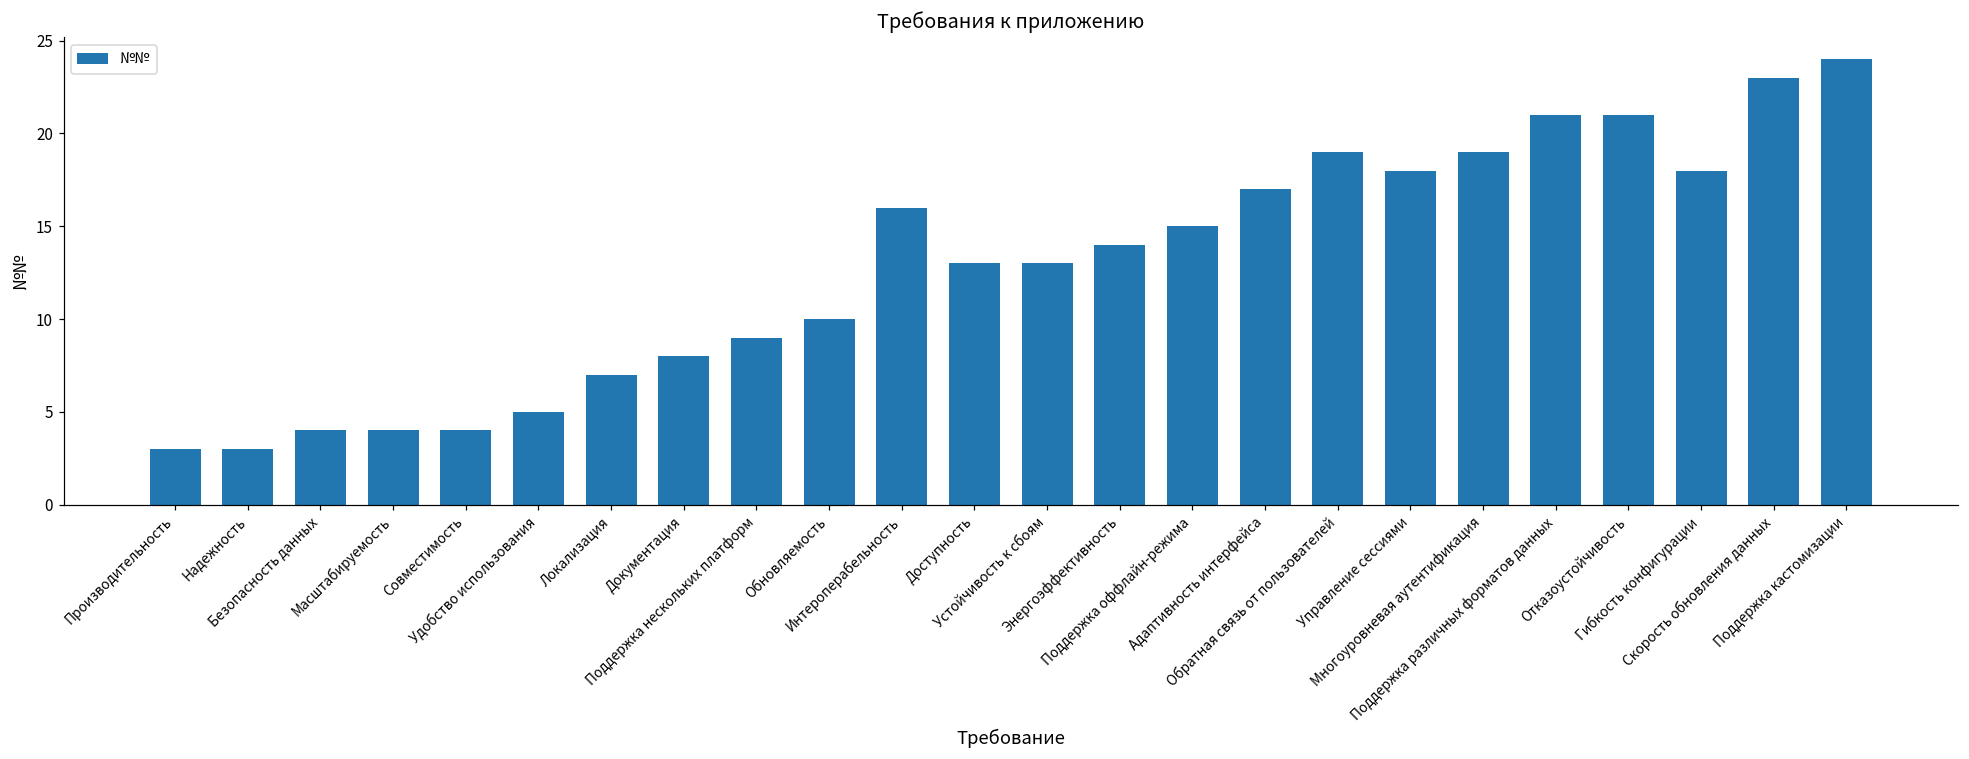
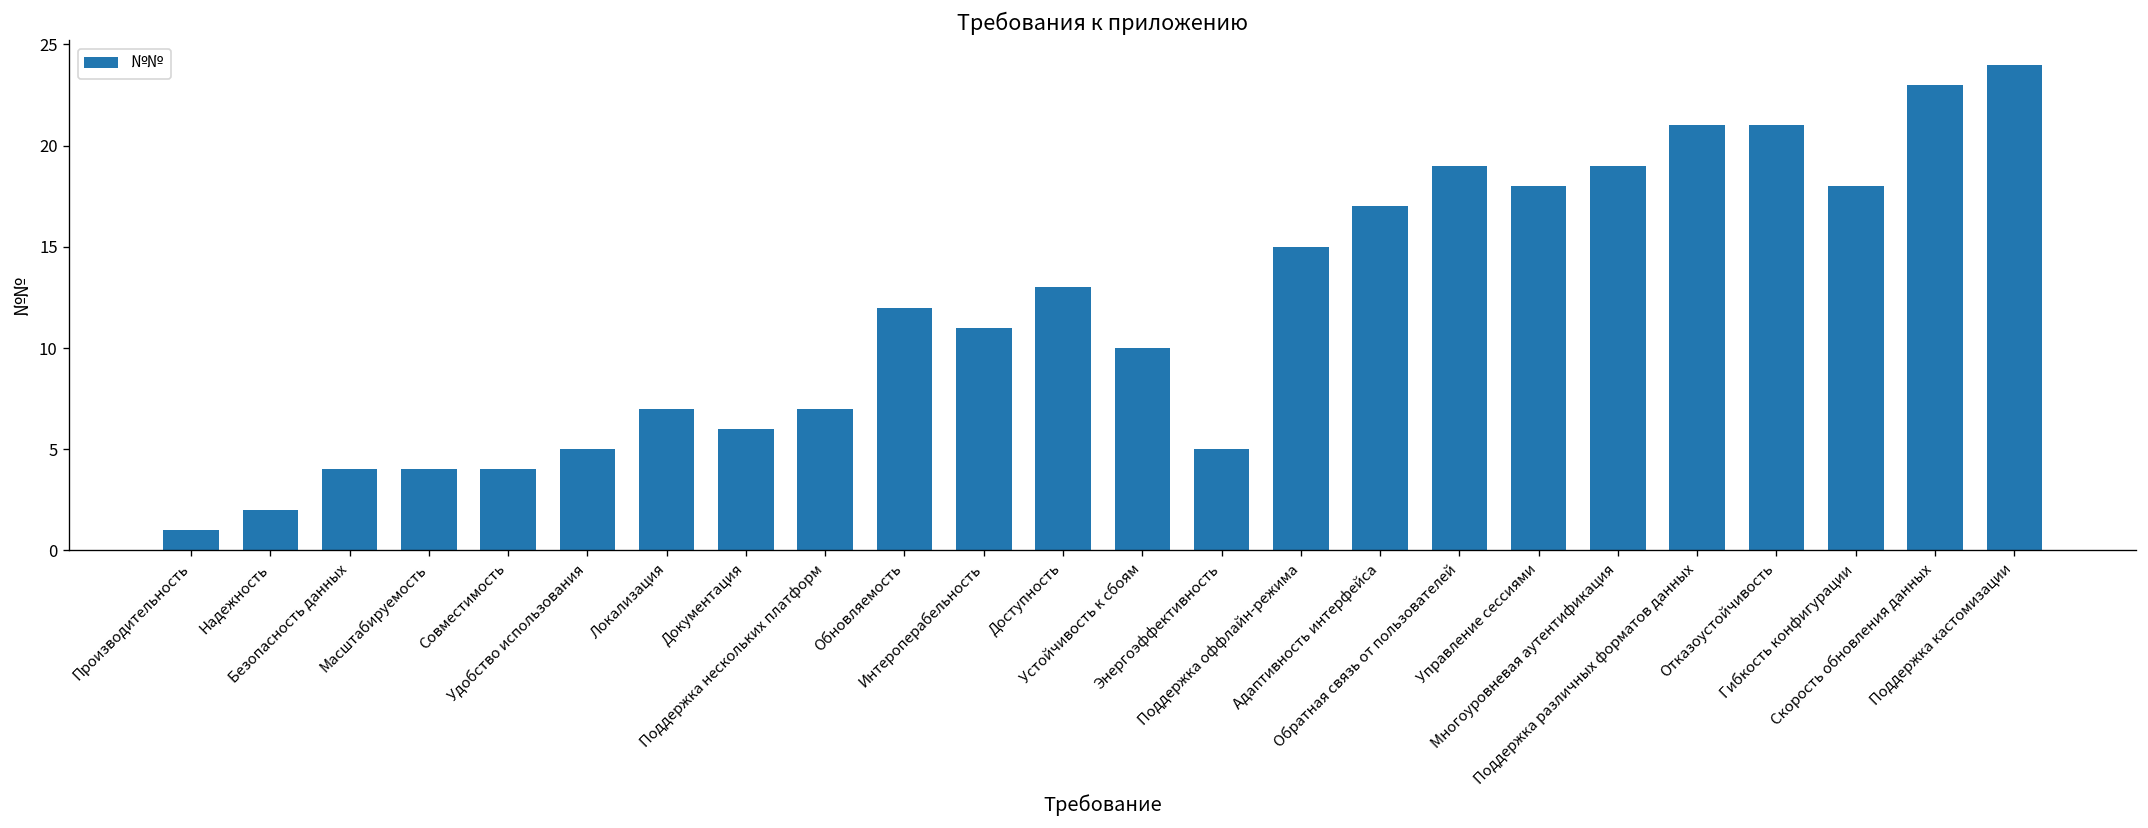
  {
-   "Производительность": 3,
-   "Надежность": 3,
+   "Производительность": 1,
+   "Надежность": 2,
    "Безопасность данных": 4,
    "Масштабируемость": 4,
    "Совместимость": 4,
    "Удобство использования": 5,
    "Локализация": 7,
-   "Документация": 8,
-   "Поддержка нескольких платформ": 9,
-   "Обновляемость": 10,
-   "Интероперабельность": 16,
+   "Документация": 6,
+   "Поддержка нескольких платформ": 7,
+   "Обновляемость": 12,
+   "Интероперабельность": 11,
    "Доступность": 13,
-   "Устойчивость к сбоям": 13,
-   "Энергоэффективность": 14,
+   "Устойчивость к сбоям": 10,
+   "Энергоэффективность": 5,
    "Поддержка оффлайн-режима": 15,
    "Адаптивность интерфейса": 17,
    "Обратная связь от пользователей": 19,
    "Управление сессиями": 18,
    "Многоуровневая аутентификация": 19,
    "Поддержка различных форматов данных": 21,
    "Отказоустойчивость": 21,
    "Гибкость конфигурации": 18,
    "Скорость обновления данных": 23,
    "Поддержка кастомизации": 24
  }
